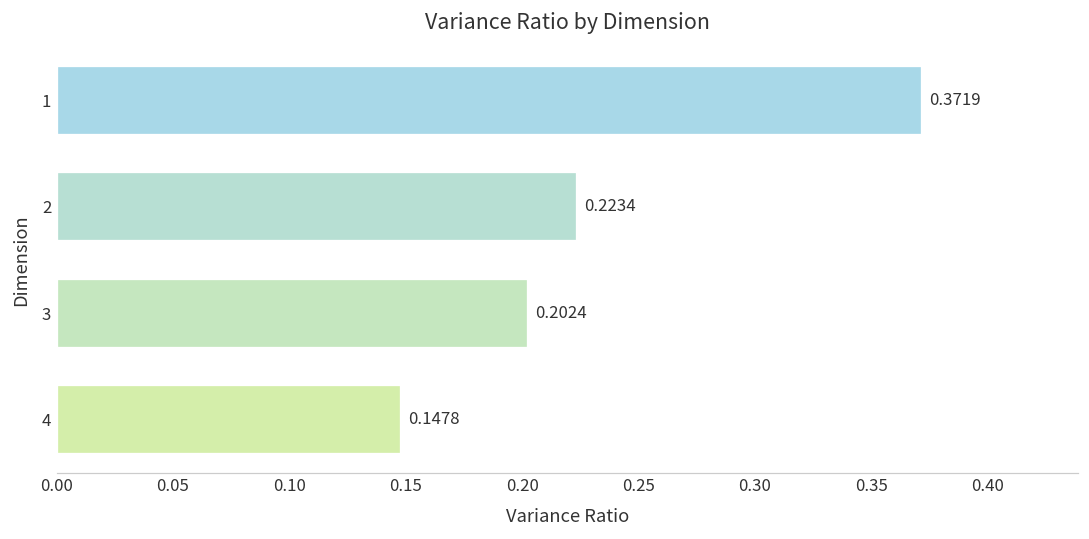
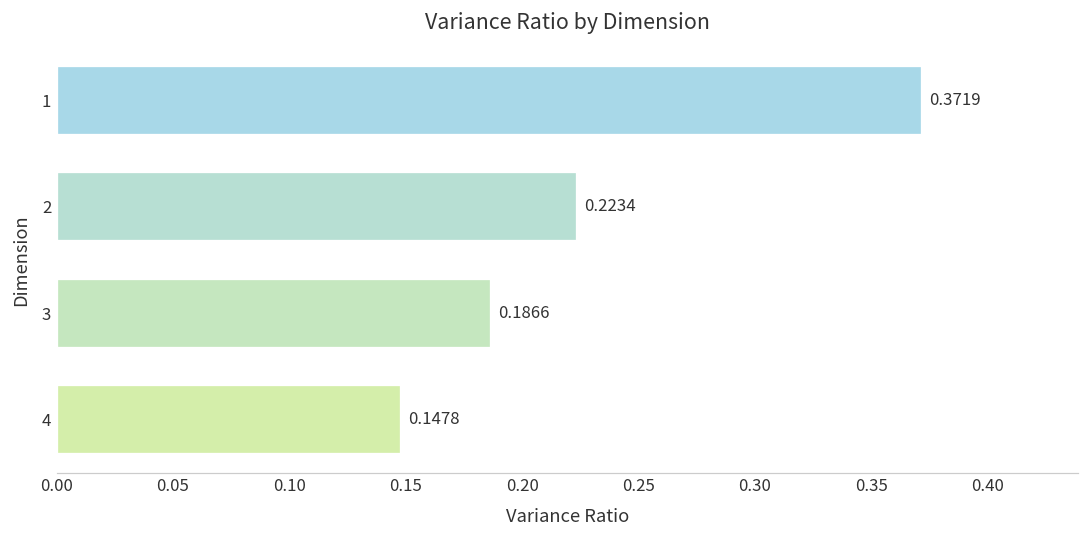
  {
    "1": 0.3719,
    "2": 0.2234,
-   "3": 0.2024,
+   "3": 0.1866,
    "4": 0.1478
  }
